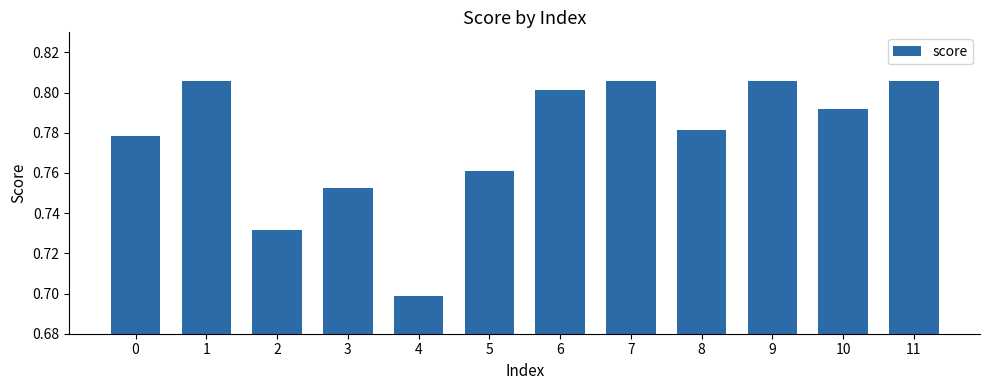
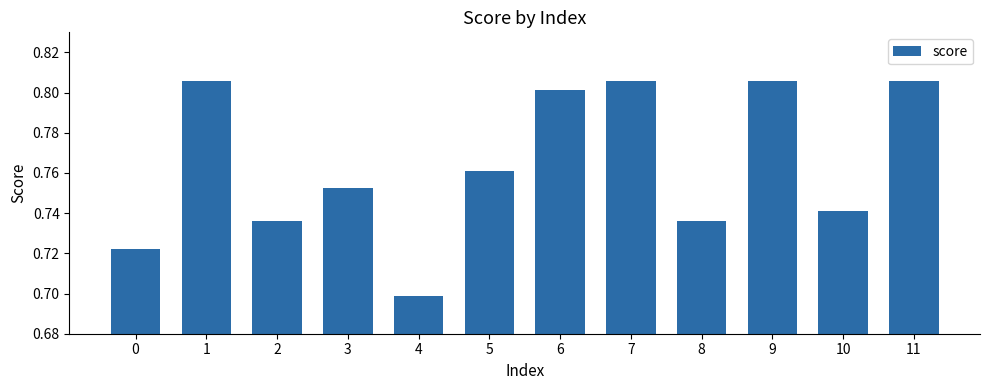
  {
-   "0": 0.778,
+   "0": 0.722,
    "1": 0.806,
-   "2": 0.732,
+   "2": 0.736,
    "3": 0.753,
    "4": 0.699,
    "5": 0.761,
    "6": 0.801,
    "7": 0.806,
-   "8": 0.781,
+   "8": 0.736,
    "9": 0.806,
-   "10": 0.792,
+   "10": 0.741,
    "11": 0.806
  }
